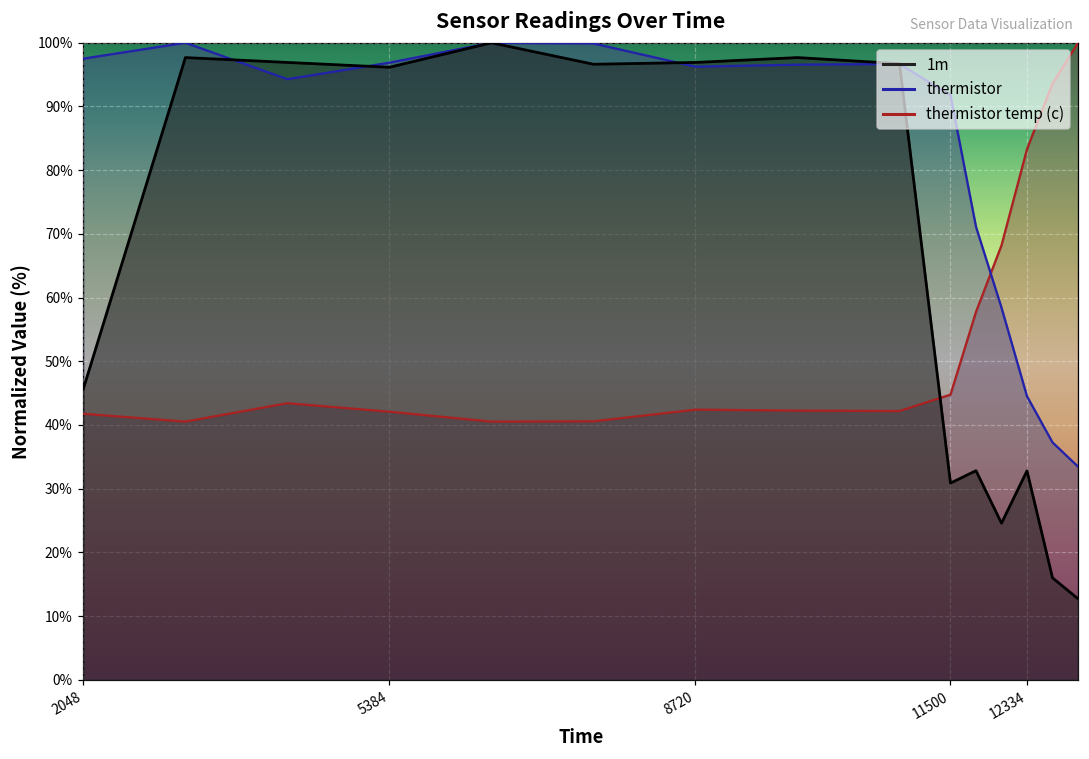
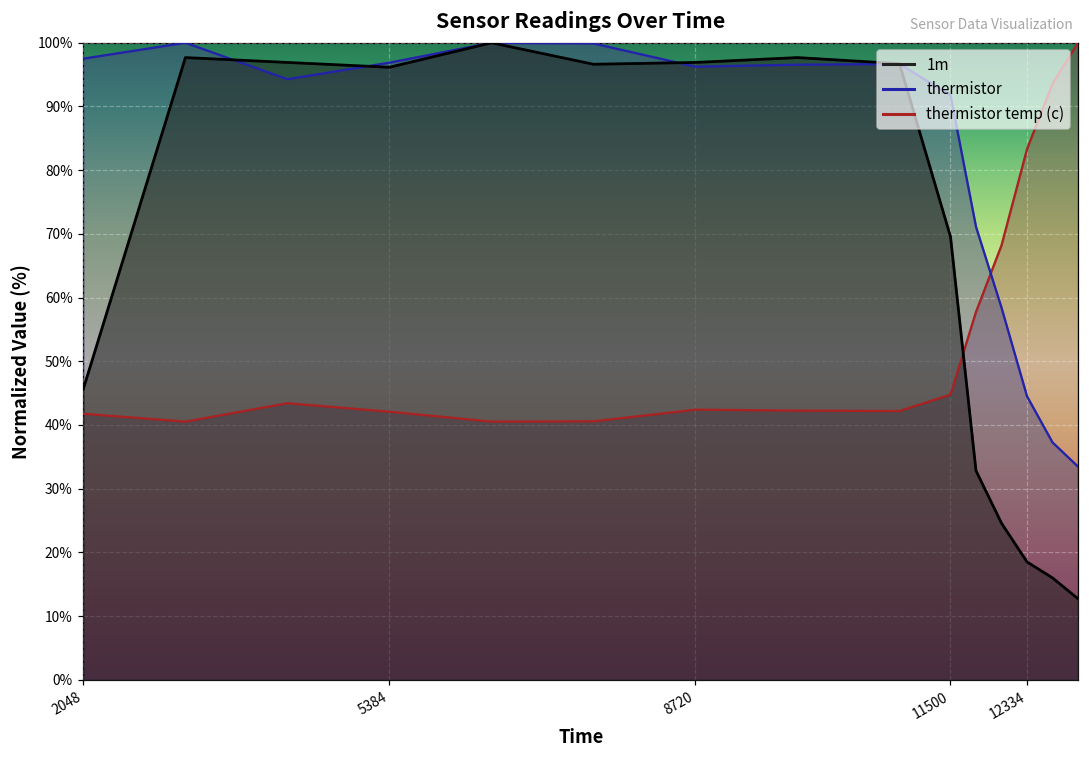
  {
    "1m": {
      "2048": "46%",
      "5384": "96%",
      "8720": "97%",
-     "11500": "31%",
-     "12334": "33%"
+     "11500": "70%",
+     "12334": "19%"
    }
  }
